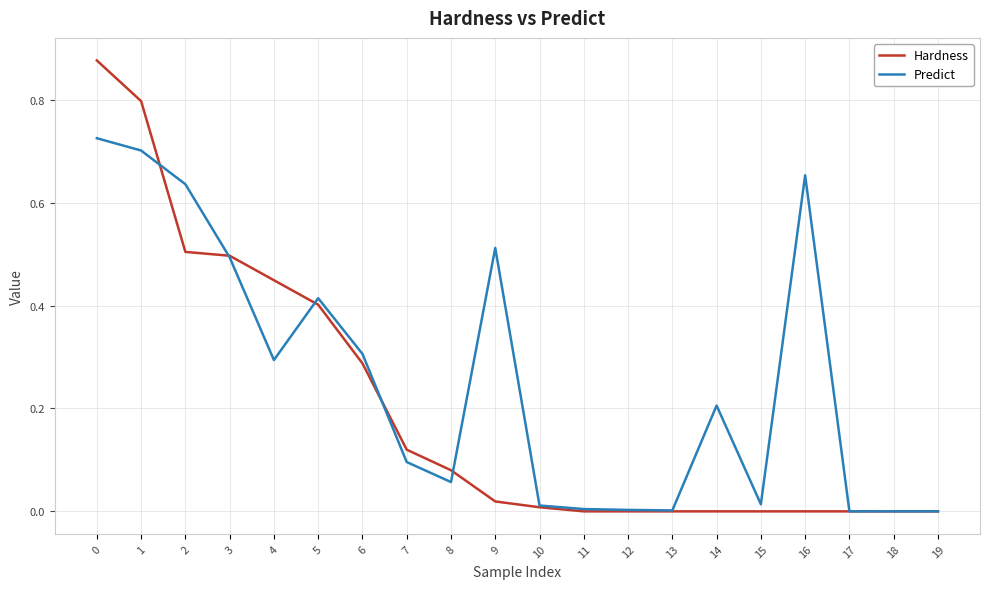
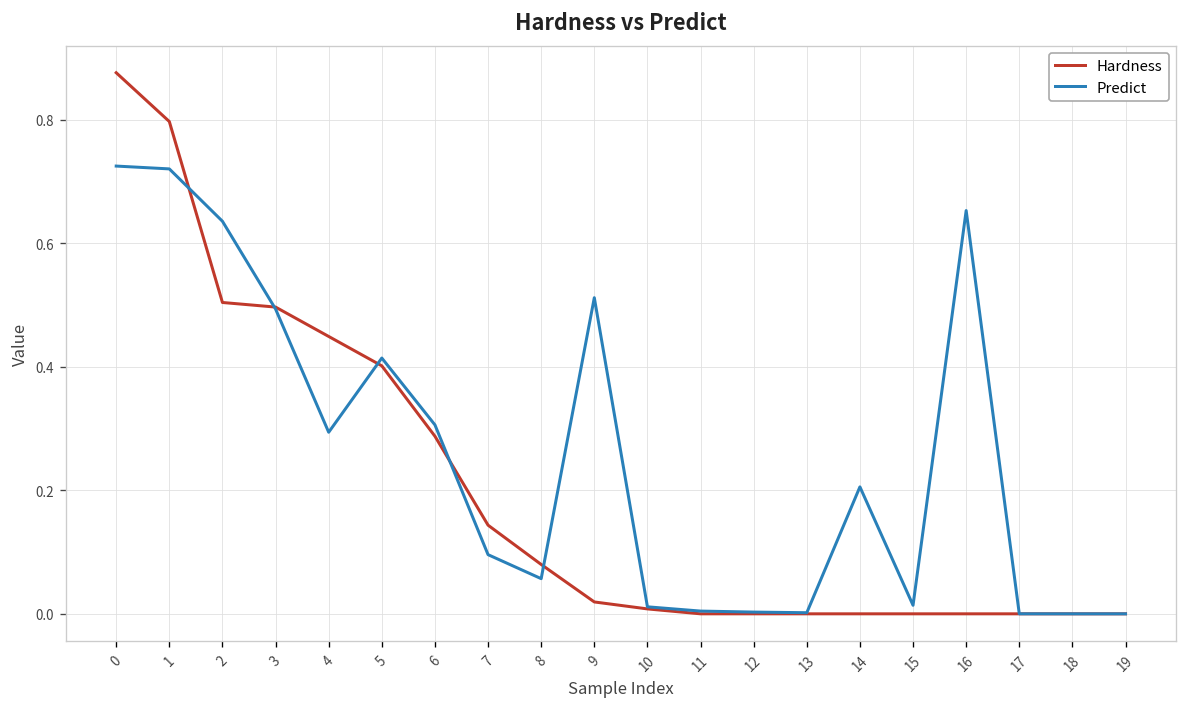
  {
    "Hardness": {
      "0": 0.88,
      "1": 0.80,
      "2": 0.50,
      "4": 0.45,
      "5": 0.40,
      "6": 0.29,
-     "7": 0.12,
+     "7": 0.14,
      "8": 0.08,
      "9": 0.02,
      "14": 0.00,
      "15": 0.00,
      "16": 0.00
    },
    "Predict": {
      "0": 0.73,
-     "1": 0.70,
+     "1": 0.72,
      "2": 0.64,
      "4": 0.29,
      "5": 0.41,
      "6": 0.31,
      "7": 0.10,
      "8": 0.06,
      "9": 0.51,
      "14": 0.21,
      "15": 0.01,
      "16": 0.65
    }
  }
